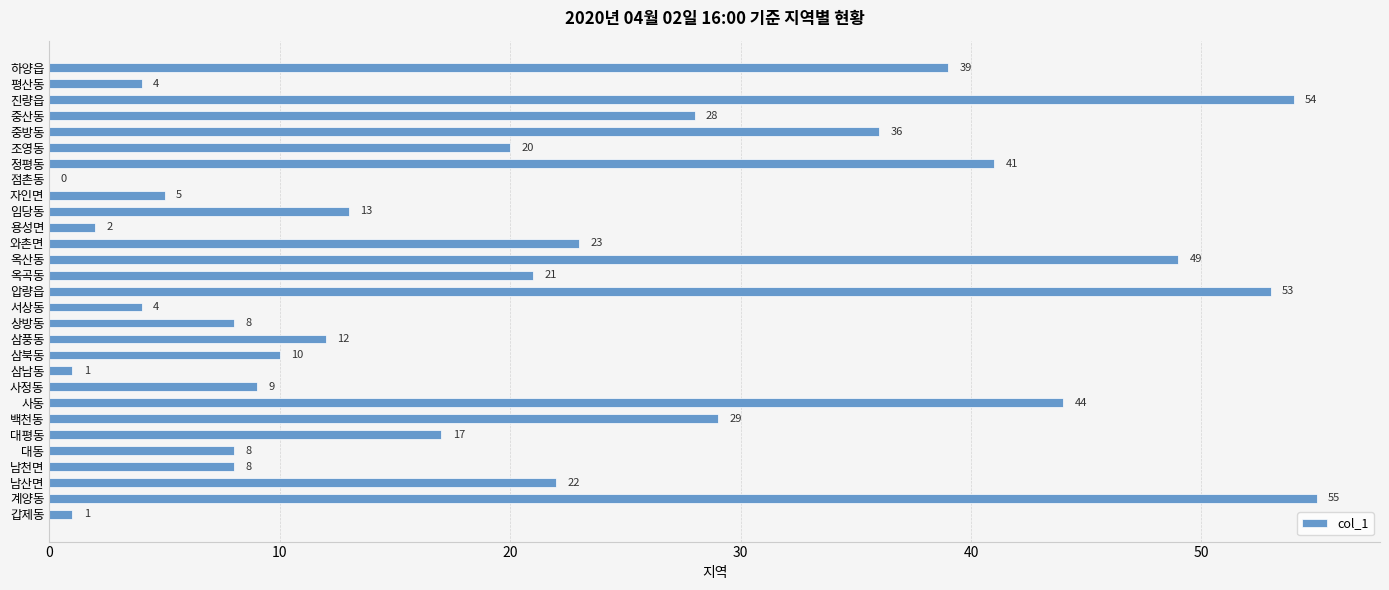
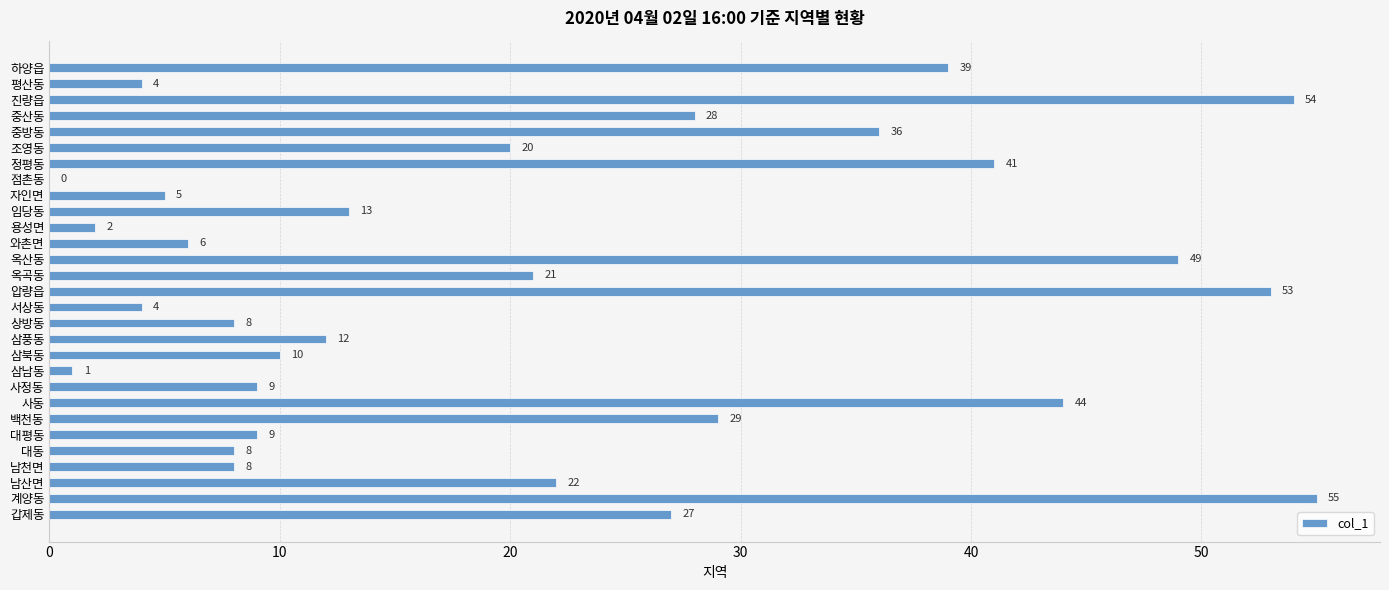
  {
    "하양읍": 39,
    "평산동": 4,
    "진량읍": 54,
    "중산동": 28,
    "중방동": 36,
    "조영동": 20,
    "정평동": 41,
    "점촌동": 0,
    "자인면": 5,
    "임당동": 13,
    "용성면": 2,
-   "와촌면": 23,
+   "와촌면": 6,
    "옥산동": 49,
    "옥곡동": 21,
    "압량읍": 53,
    "서상동": 4,
    "상방동": 8,
    "삼풍동": 12,
    "삼북동": 10,
    "삼남동": 1,
    "사정동": 9,
    "사동": 44,
    "백천동": 29,
-   "대평동": 17,
+   "대평동": 9,
    "대동": 8,
    "남천면": 8,
    "남산면": 22,
    "계양동": 55,
-   "갑제동": 1
+   "갑제동": 27
  }
